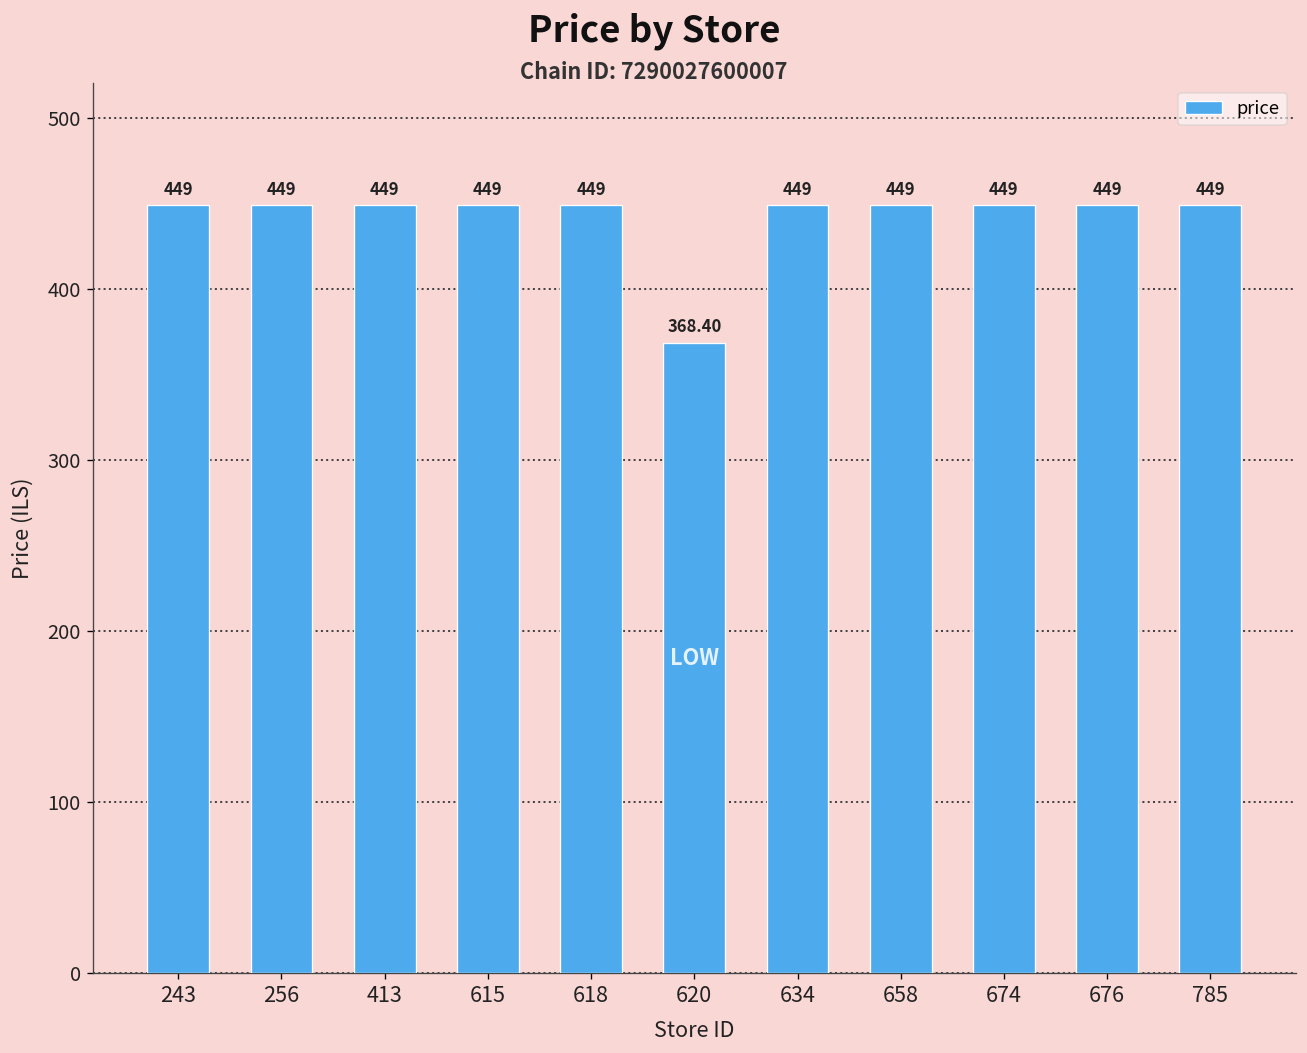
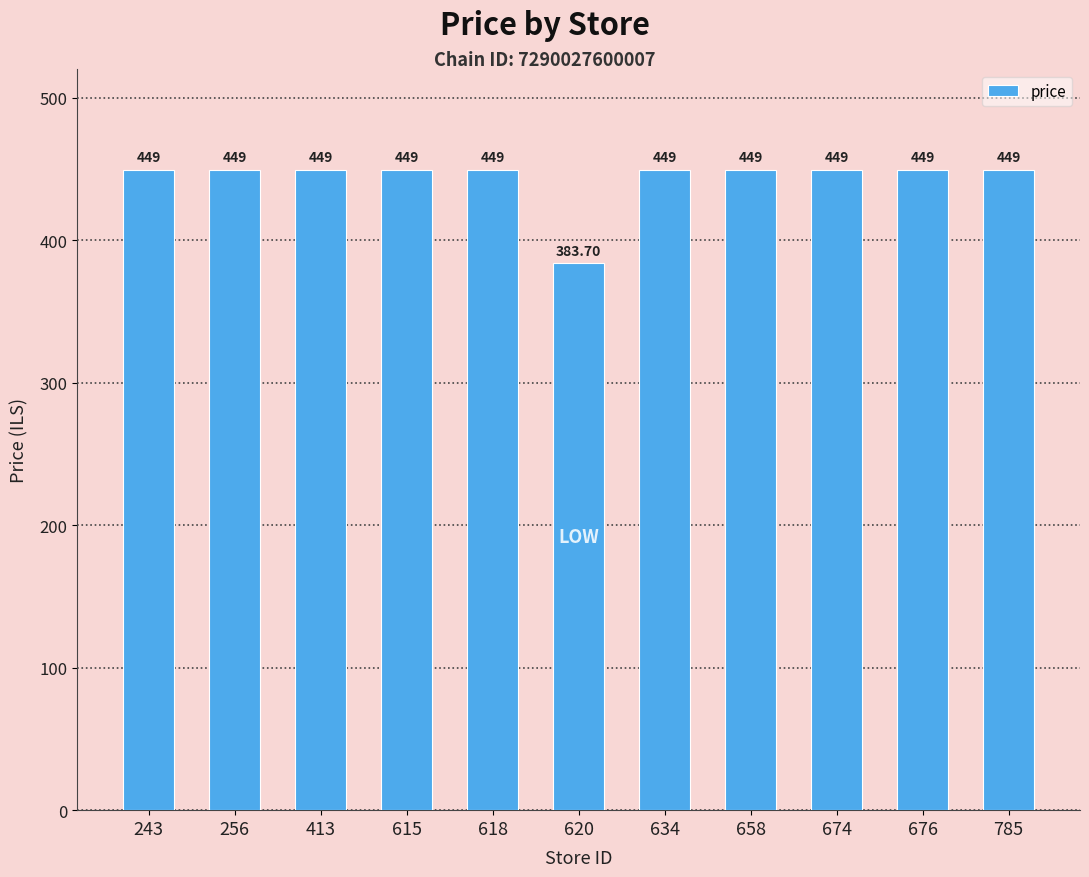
  {
    "243": 449,
    "256": 449,
    "413": 449,
    "615": 449,
    "618": 449,
-   "620": 368.40,
+   "620": 383.70,
    "634": 449,
    "658": 449,
    "674": 449,
    "676": 449,
    "785": 449
  }
